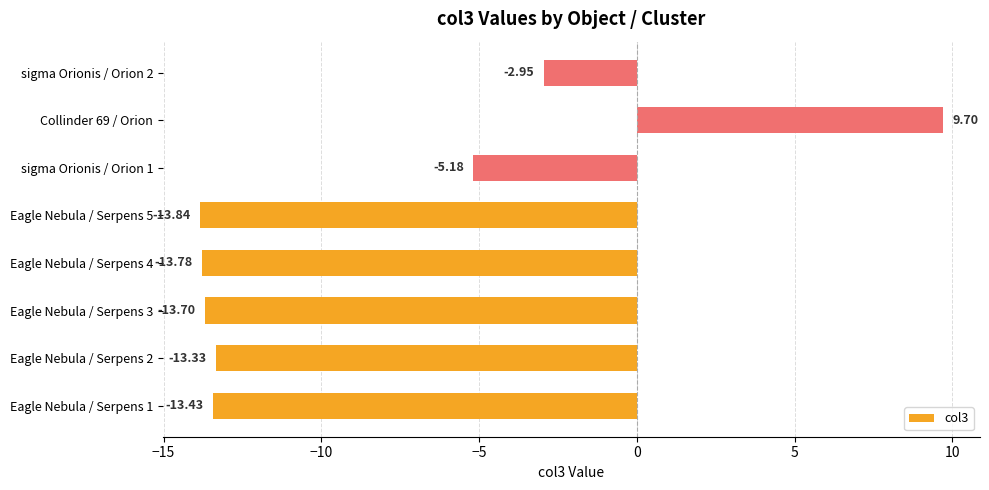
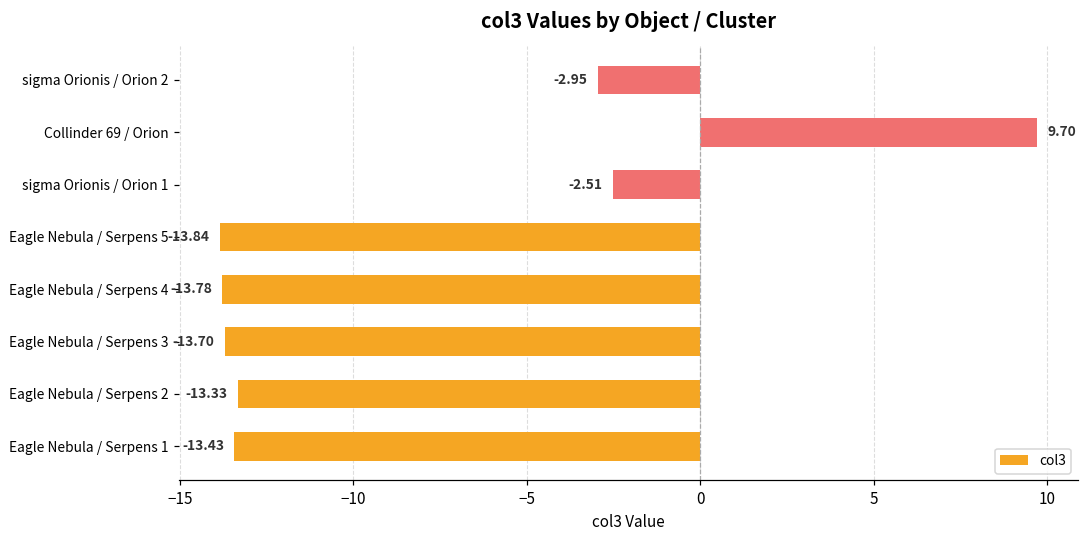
  {
    "sigma Orionis / Orion 2": -2.95,
    "Collinder 69 / Orion": 9.70,
-   "sigma Orionis / Orion 1": -5.18,
+   "sigma Orionis / Orion 1": -2.51,
    "Eagle Nebula / Serpens 5": -13.84,
    "Eagle Nebula / Serpens 4": -13.78,
    "Eagle Nebula / Serpens 3": -13.70,
    "Eagle Nebula / Serpens 2": -13.33,
    "Eagle Nebula / Serpens 1": -13.43
  }
